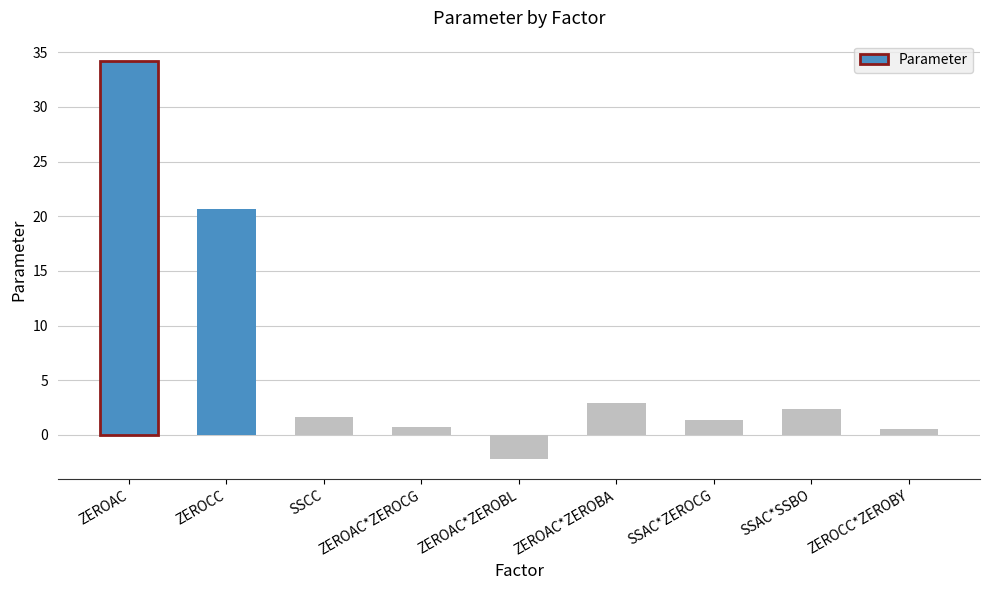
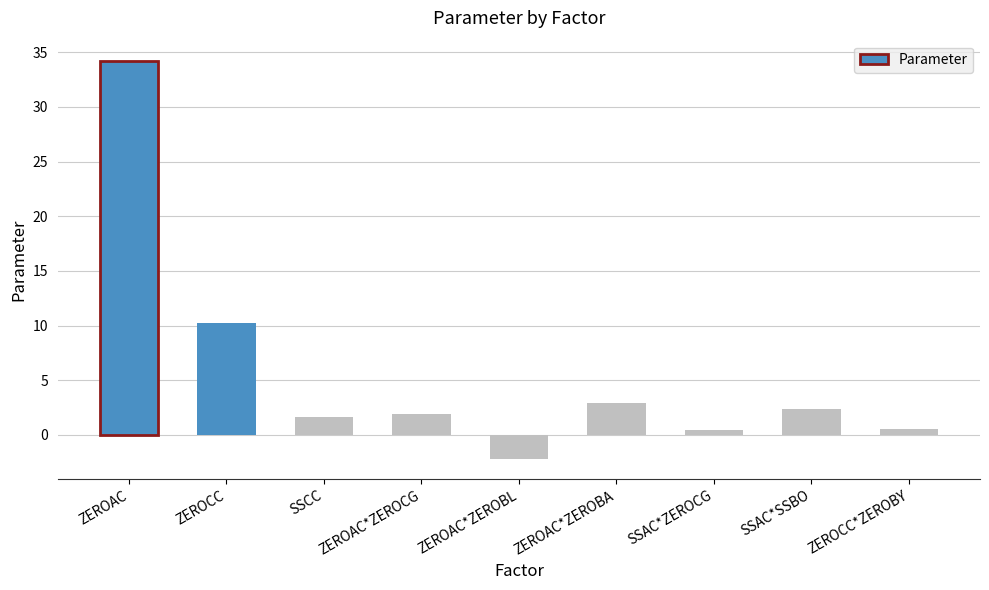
  {
    "ZEROAC": 34.2,
-   "ZEROCC": 20.7,
+   "ZEROCC": 10.2,
    "SSCC": 1.6,
-   "ZEROAC*ZEROCG": 0.7,
+   "ZEROAC*ZEROCG": 1.9,
    "ZEROAC*ZEROBL": -2.2,
    "ZEROAC*ZEROBA": 2.9,
-   "SSAC*ZEROCG": 1.3,
+   "SSAC*ZEROCG": 0.4,
    "SSAC*SSBO": 2.4,
    "ZEROCC*ZEROBY": 0.5
  }
